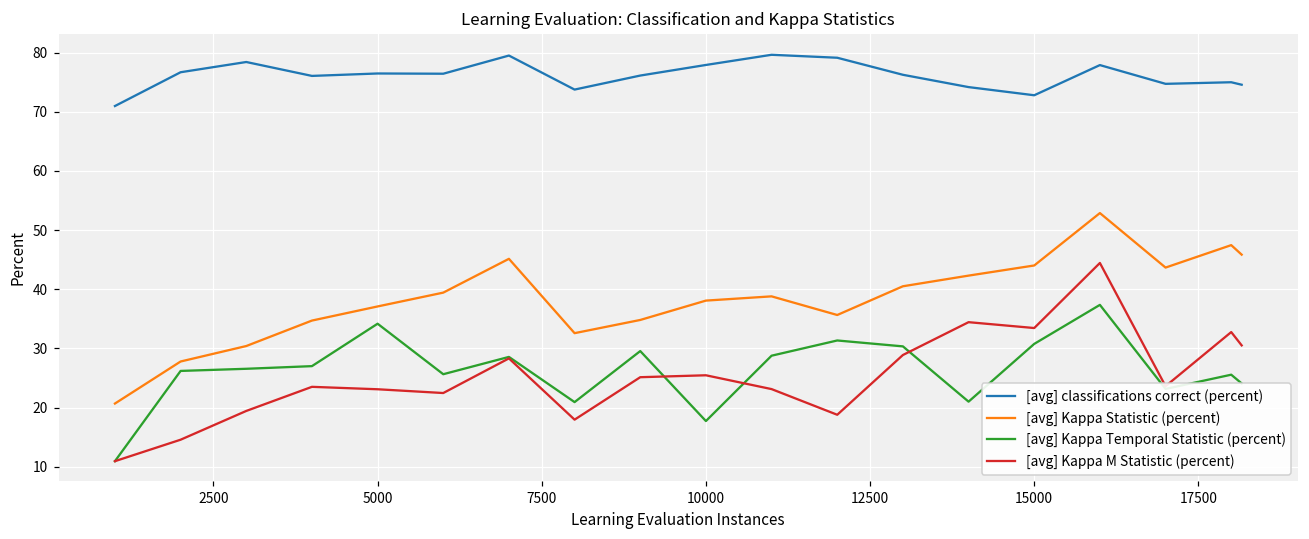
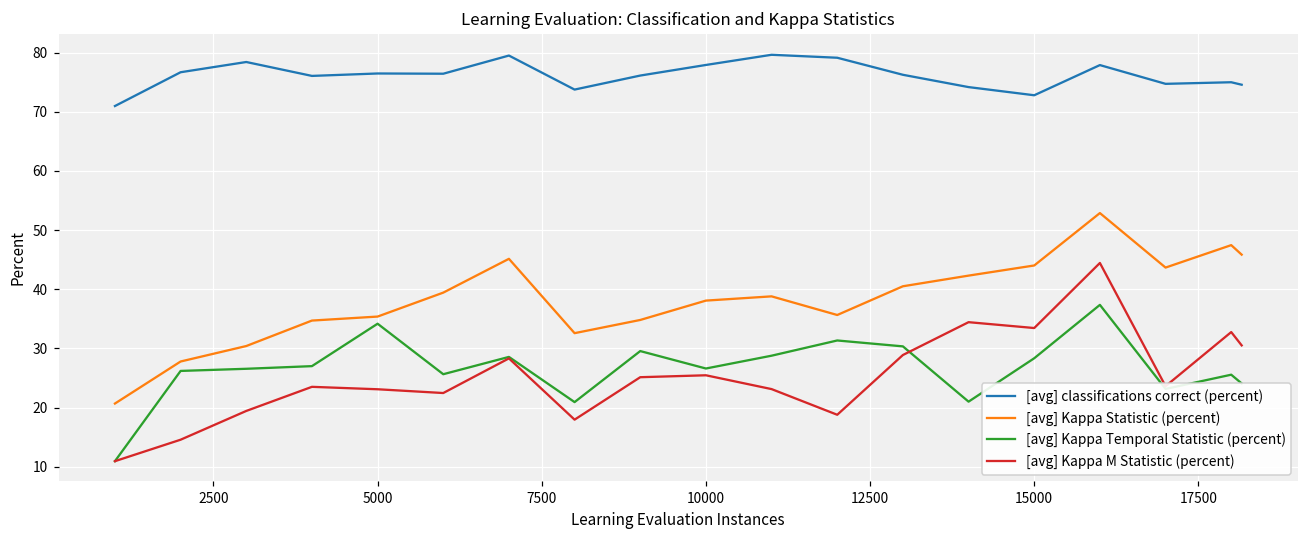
  {
    "[avg] classifications correct (percent)": {
      "5000": 76,
      "10000": 78,
      "15000": 73
    },
    "[avg] Kappa Statistic (percent)": {
-     "5000": 37,
+     "5000": 35,
      "10000": 38,
      "15000": 44
    },
    "[avg] Kappa Temporal Statistic (percent)": {
      "5000": 34,
-     "10000": 18,
-     "15000": 31
+     "10000": 27,
+     "15000": 28
    },
    "[avg] Kappa M Statistic (percent)": {
      "5000": 23,
      "10000": 25,
      "15000": 33
    }
  }
